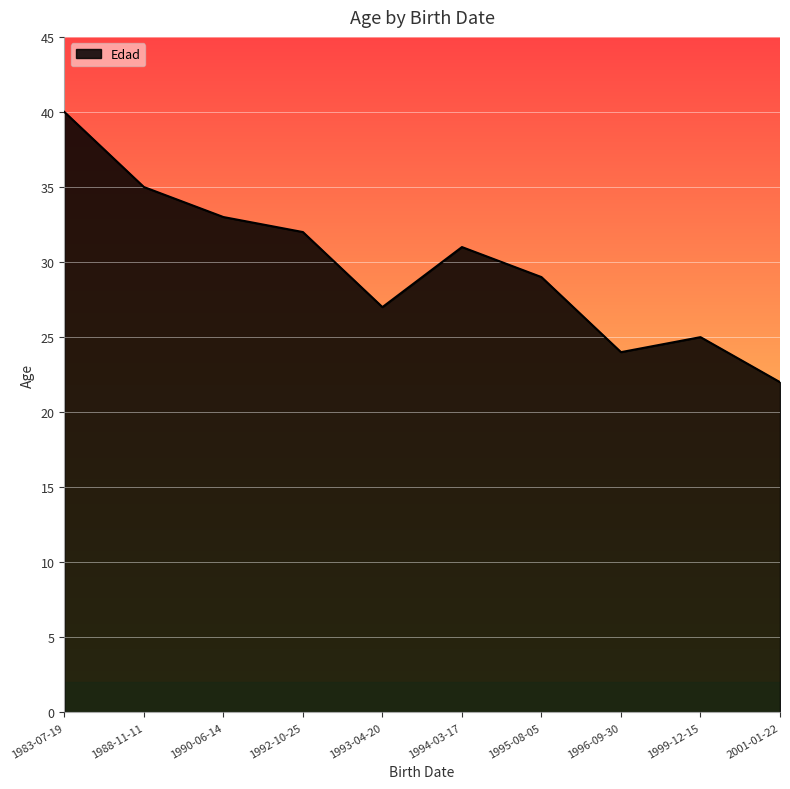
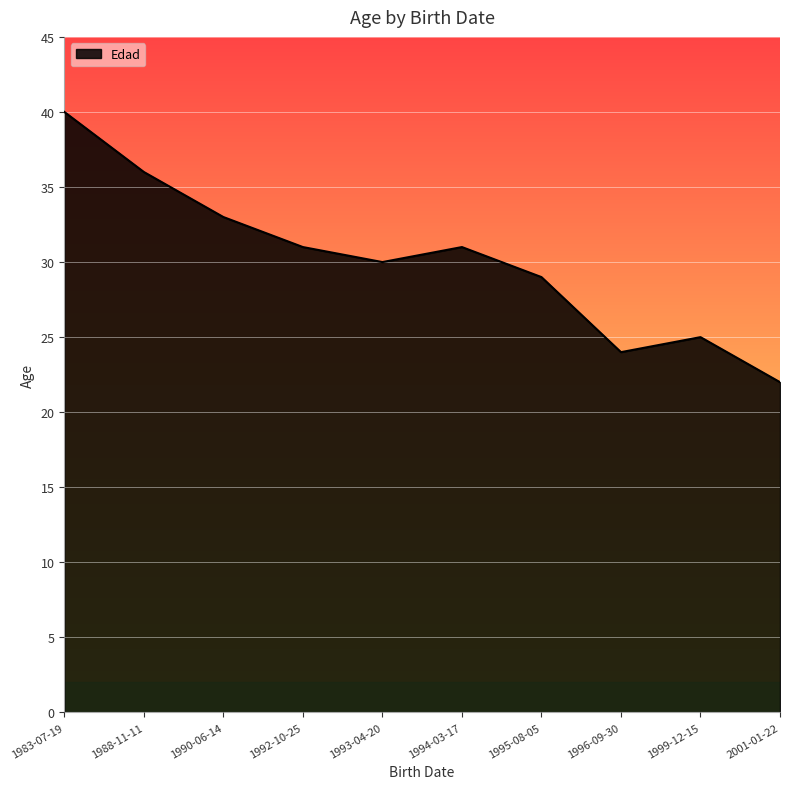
  {
    "1983-07-19": 40,
-   "1988-11-11": 35,
+   "1988-11-11": 36,
    "1990-06-14": 33,
-   "1992-10-25": 32,
-   "1993-04-20": 27,
+   "1992-10-25": 31,
+   "1993-04-20": 30,
    "1994-03-17": 31,
    "1995-08-05": 29,
    "1996-09-30": 24,
    "1999-12-15": 25,
    "2001-01-22": 22
  }
